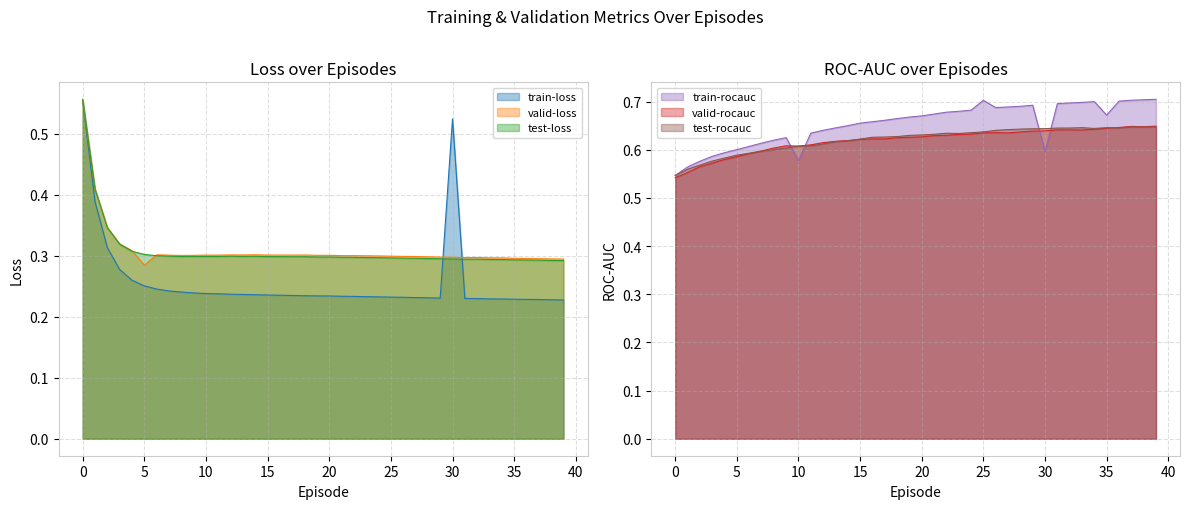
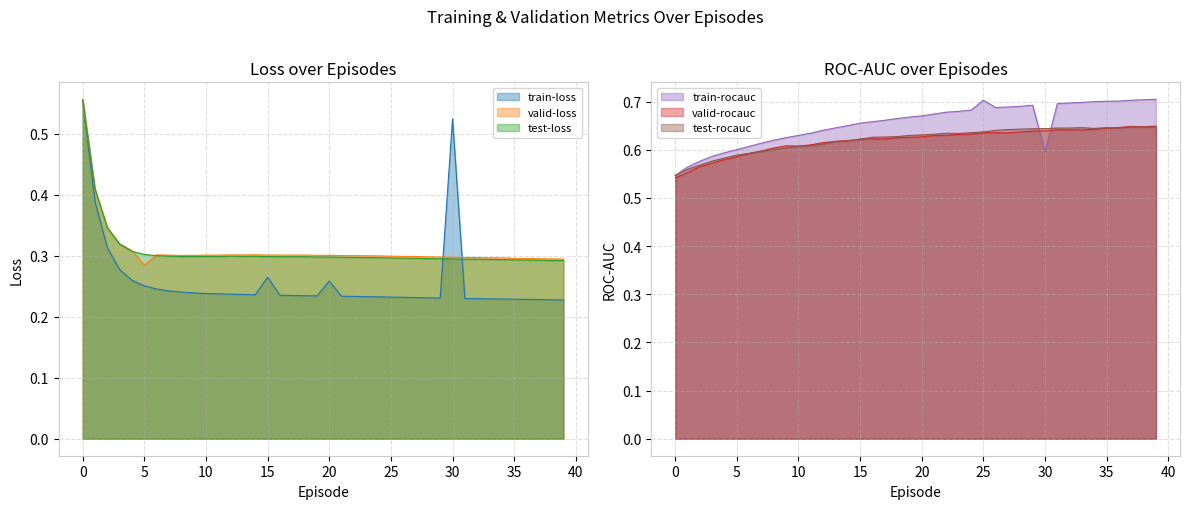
  {
    "Loss over Episodes": {
      "train-loss": {
        "5": 0.25,
        "10": 0.24,
-       "15": 0.24,
-       "20": 0.23,
+       "15": 0.26,
+       "20": 0.26,
        "25": 0.23,
        "30": 0.52,
        "35": 0.23
      },
      "valid-loss": {
        "5": 0.28
      },
      "test-loss": {
        "5": 0.30
      }
    },
    "ROC-AUC over Episodes": {
      "train-rocauc": {
        "5": 0.60,
-       "10": 0.58,
+       "10": 0.63,
        "15": 0.66,
        "20": 0.67,
        "25": 0.70,
        "30": 0.60,
-       "35": 0.67
+       "35": 0.70
      }
    }
  }
